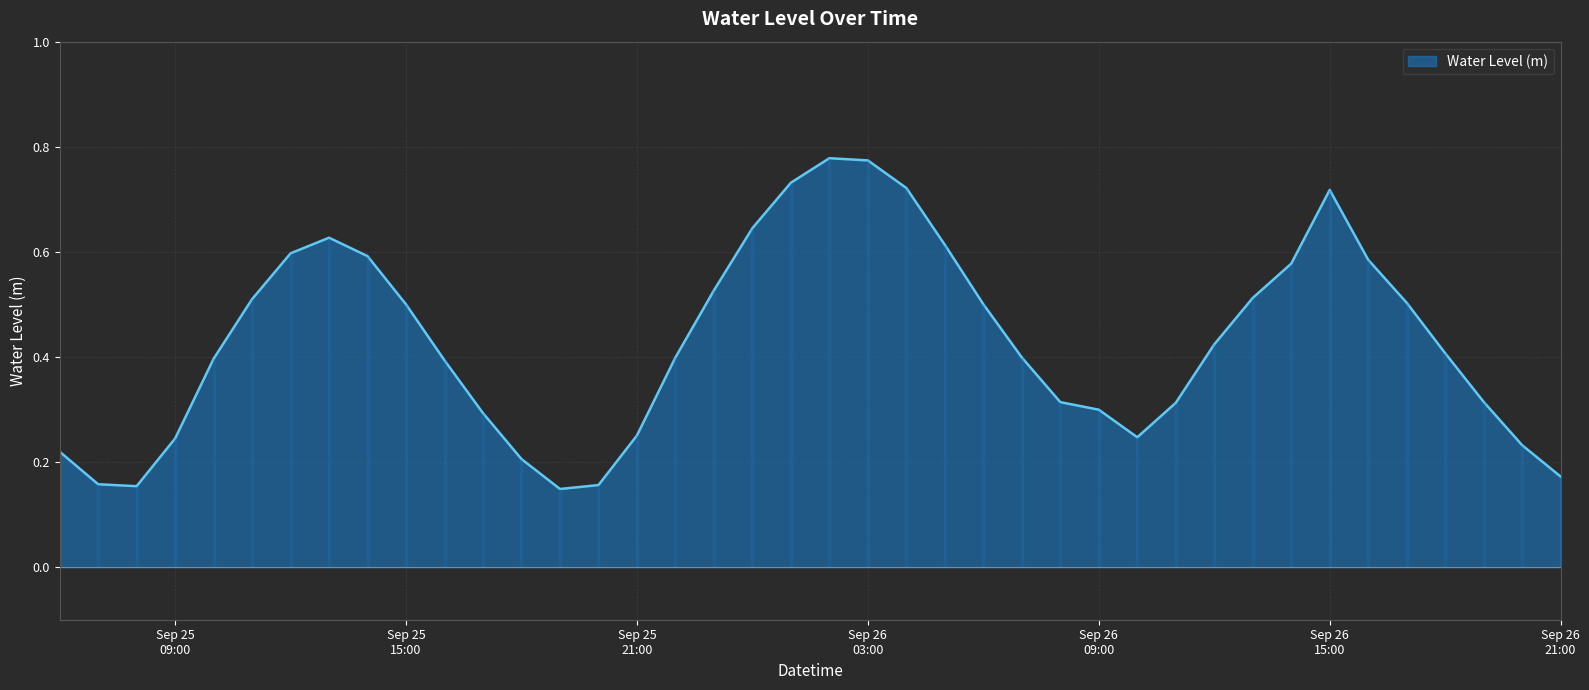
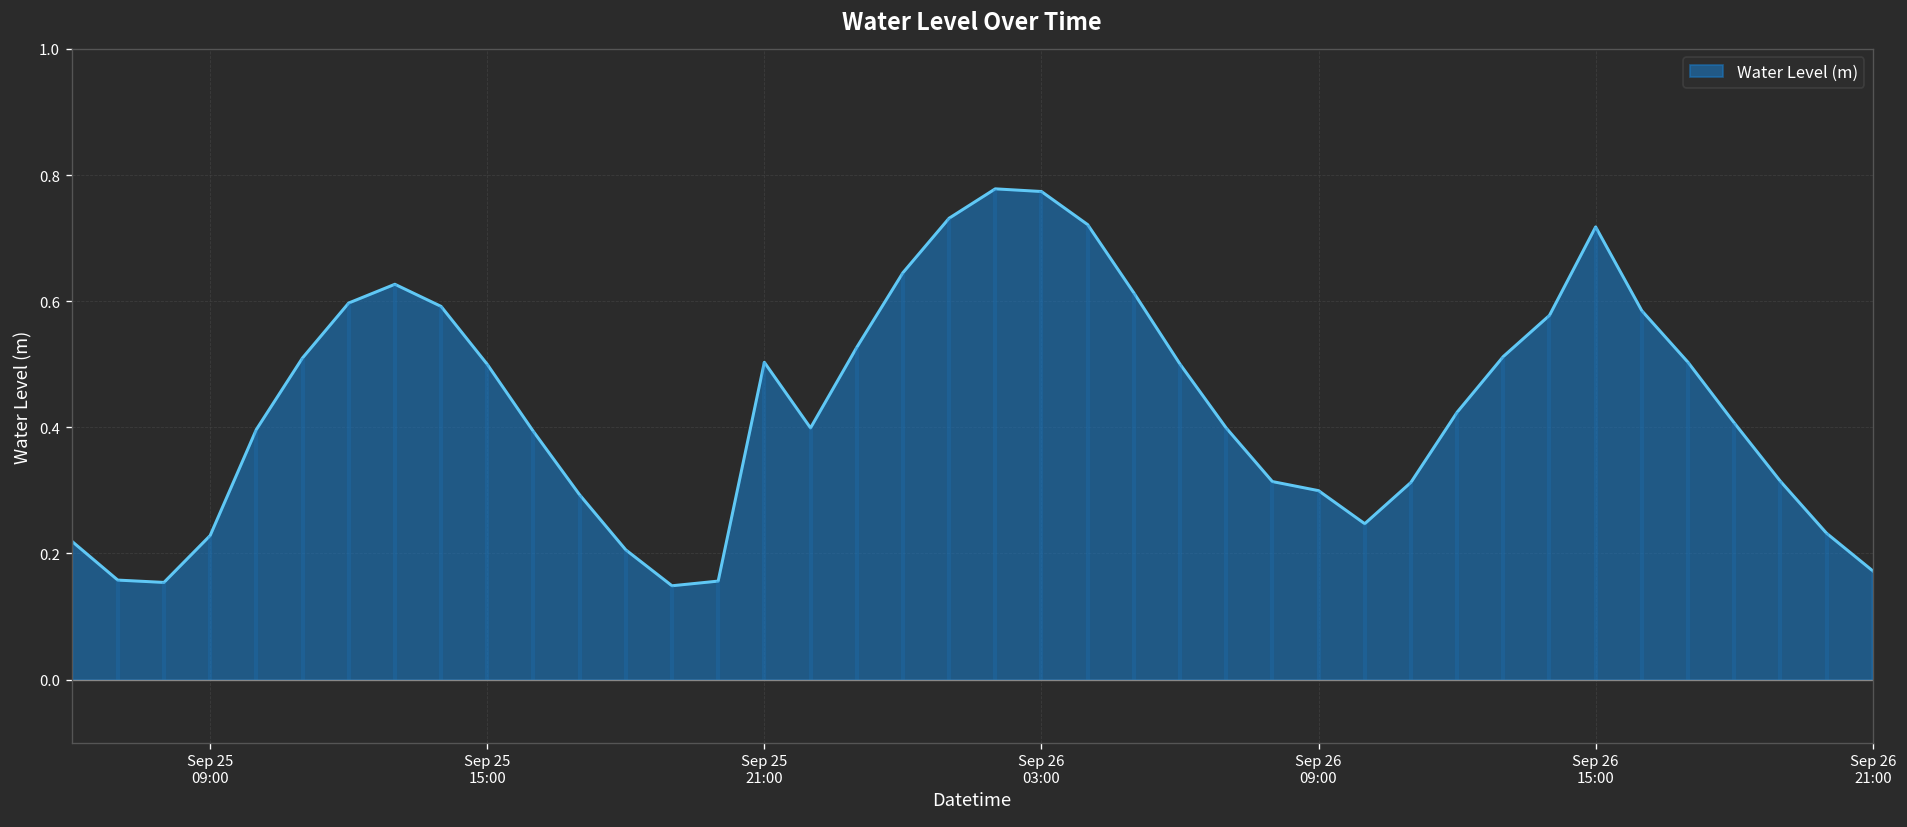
  {
-   "Sep 25 09:00": 0.24,
+   "Sep 25 09:00": 0.23,
    "Sep 25 15:00": 0.50,
-   "Sep 25 21:00": 0.25,
+   "Sep 25 21:00": 0.50,
    "Sep 26 03:00": 0.77,
    "Sep 26 09:00": 0.30,
    "Sep 26 15:00": 0.72,
    "Sep 26 21:00": 0.17
  }
